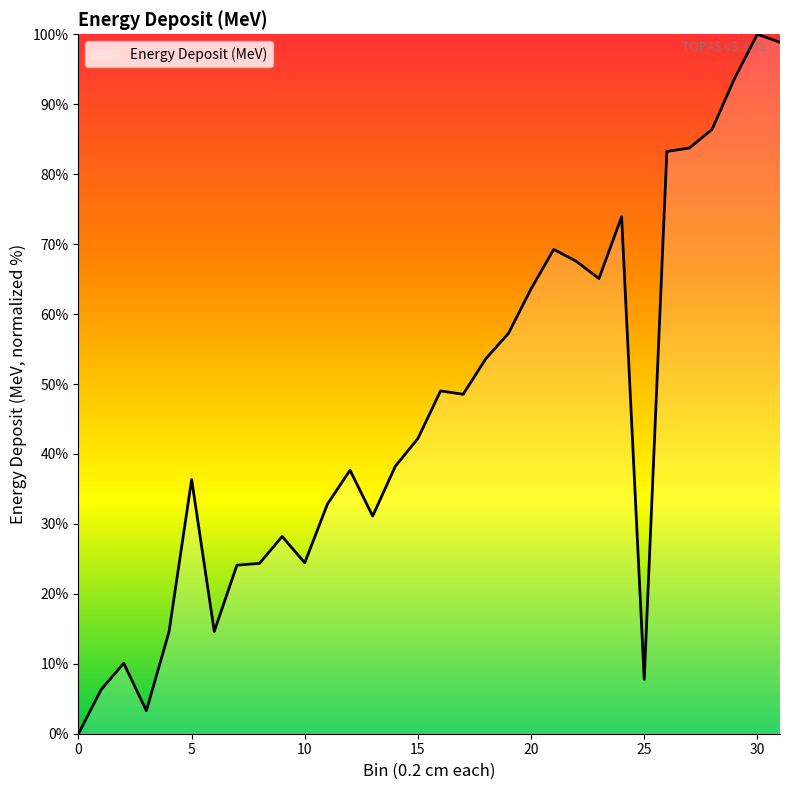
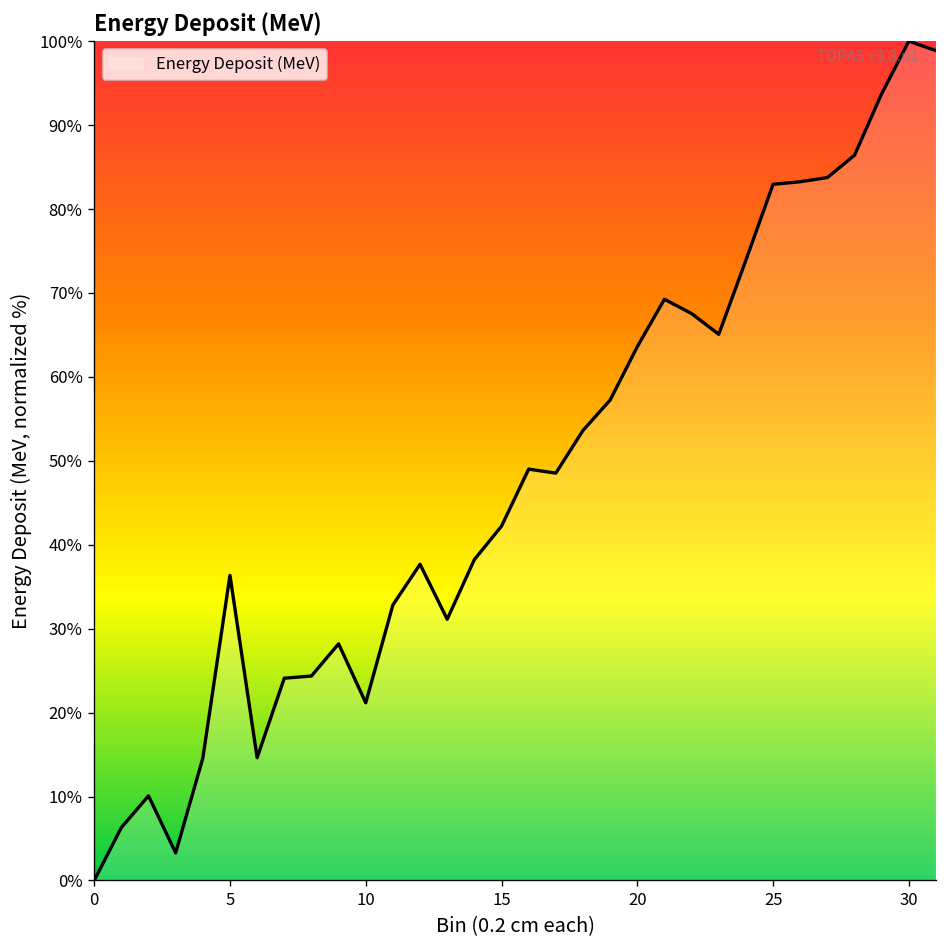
  {
    "0": "0%",
    "5": "36%",
-   "10": "24%",
+   "10": "21%",
    "15": "42%",
    "20": "64%",
-   "25": "8%",
+   "25": "83%",
    "30": "100%"
  }
